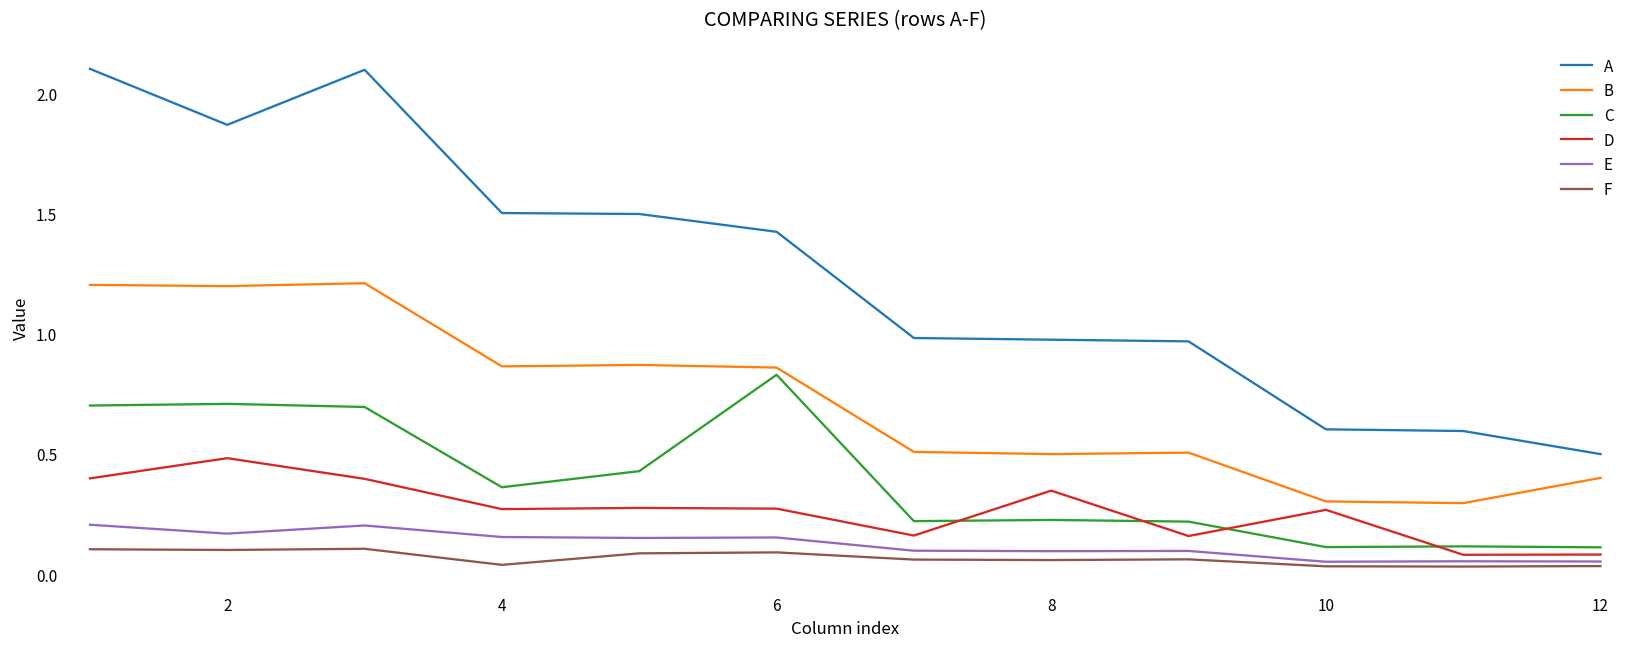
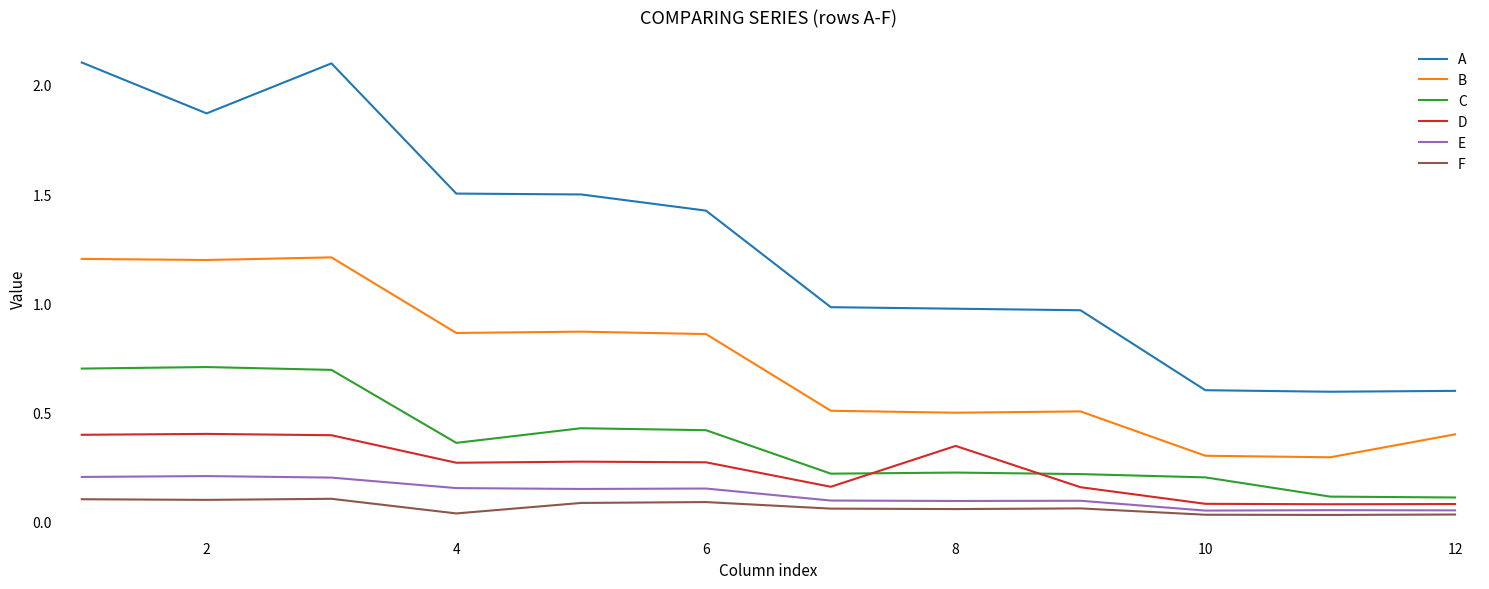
  {
    "A": {
      "2": 1.87,
      "4": 1.50,
      "6": 1.42,
      "8": 0.98,
      "10": 0.60,
-     "12": 0.50
+     "12": 0.60
    },
    "B": {
      "2": 1.20,
      "4": 0.86,
      "6": 0.86,
      "8": 0.50,
      "10": 0.30,
      "12": 0.40
    },
    "C": {
      "2": 0.71,
      "4": 0.36,
-     "6": 0.83,
+     "6": 0.42,
      "8": 0.23,
-     "10": 0.11,
+     "10": 0.20,
      "12": 0.11
    },
    "D": {
-     "2": 0.48,
+     "2": 0.40,
      "4": 0.27,
      "6": 0.27,
      "8": 0.35,
-     "10": 0.27,
+     "10": 0.08,
      "12": 0.08
    },
    "E": {
-     "2": 0.17,
+     "2": 0.21,
      "4": 0.15,
      "6": 0.15,
      "8": 0.10,
      "10": 0.05,
      "12": 0.05
    },
    "F": {
      "2": 0.10,
      "4": 0.04,
      "6": 0.09,
      "8": 0.06,
      "10": 0.03,
      "12": 0.03
    }
  }
